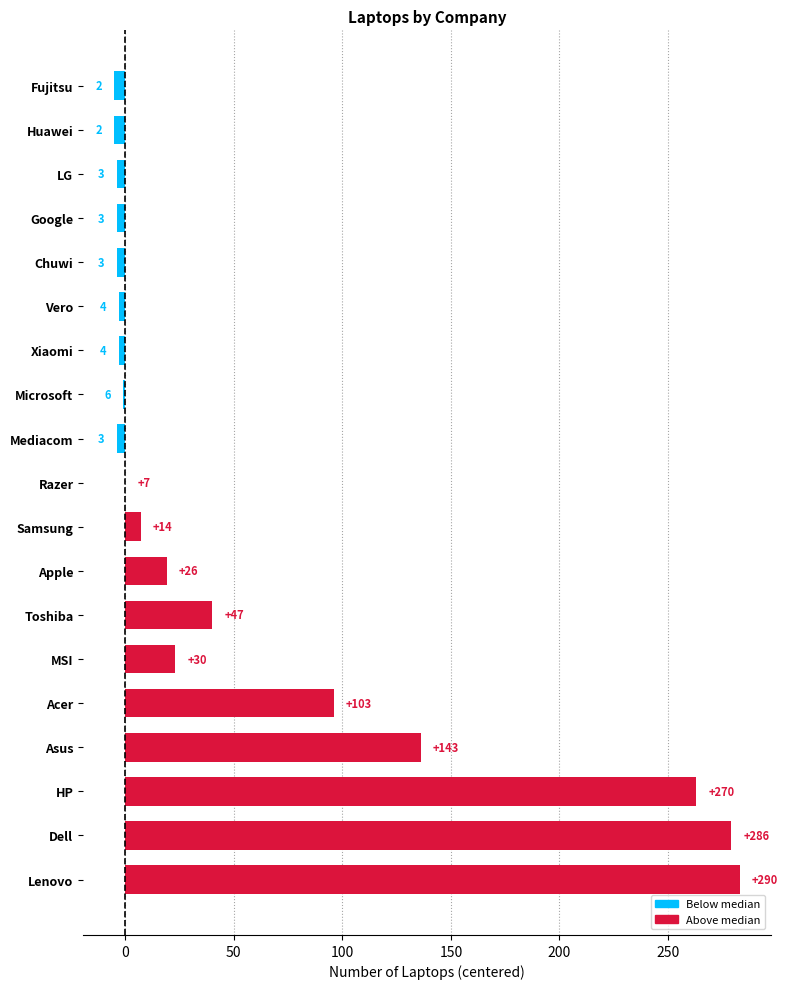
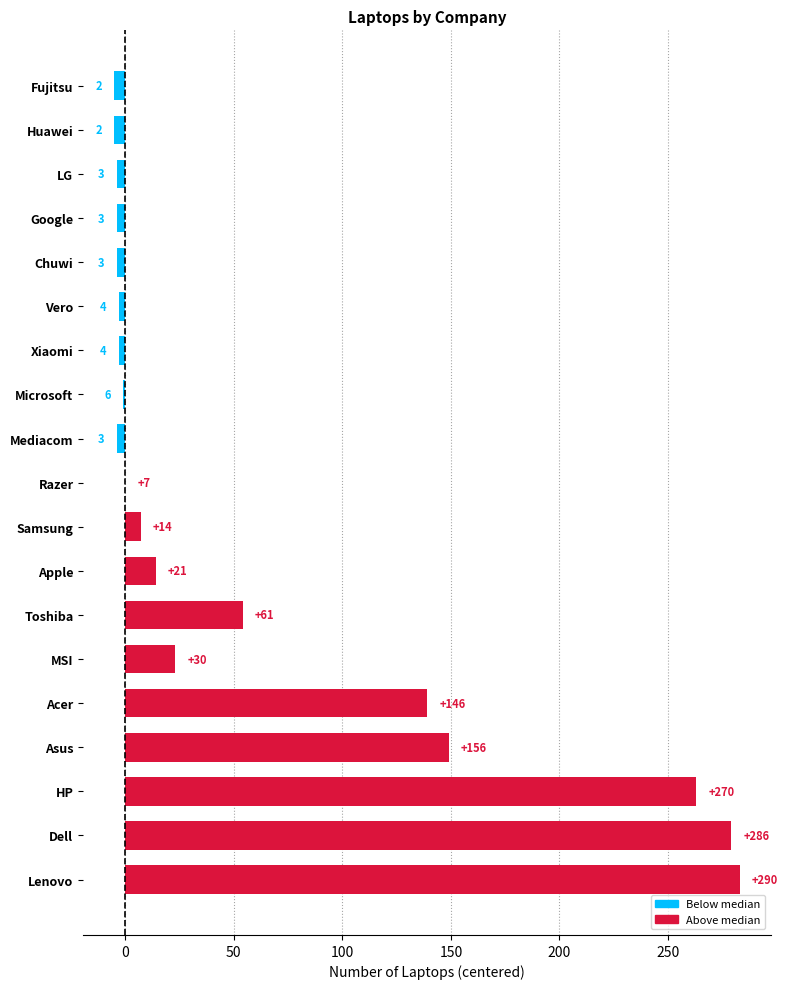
  {
-   "Apple": "+26",
-   "Toshiba": "+47",
-   "Acer": "+103",
-   "Asus": "+143"
+   "Apple": "+21",
+   "Toshiba": "+61",
+   "Acer": "+146",
+   "Asus": "+156"
  }
